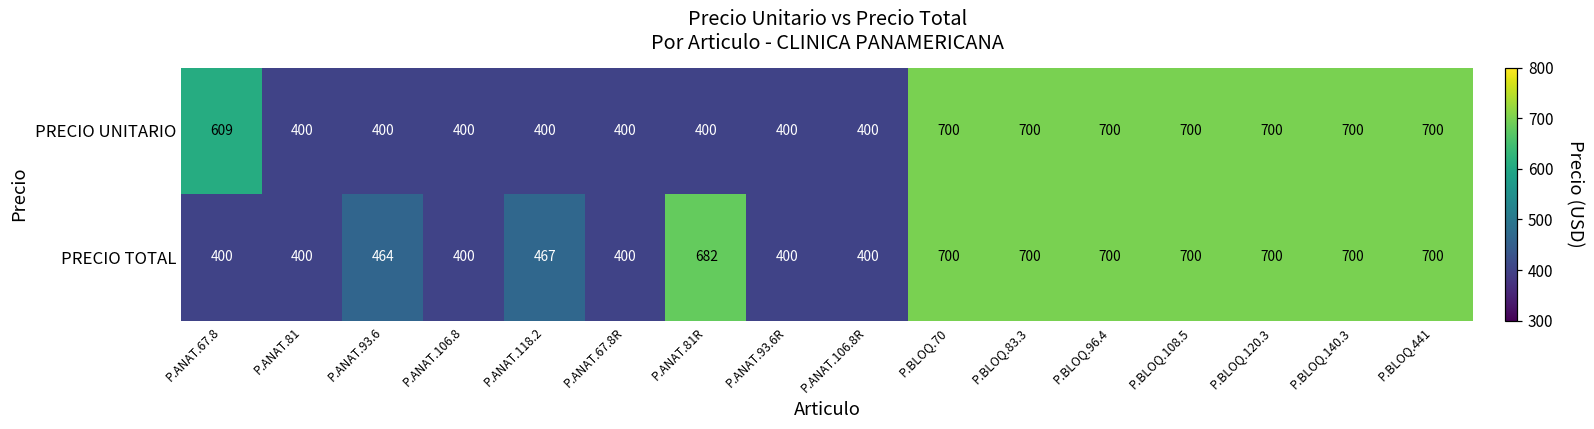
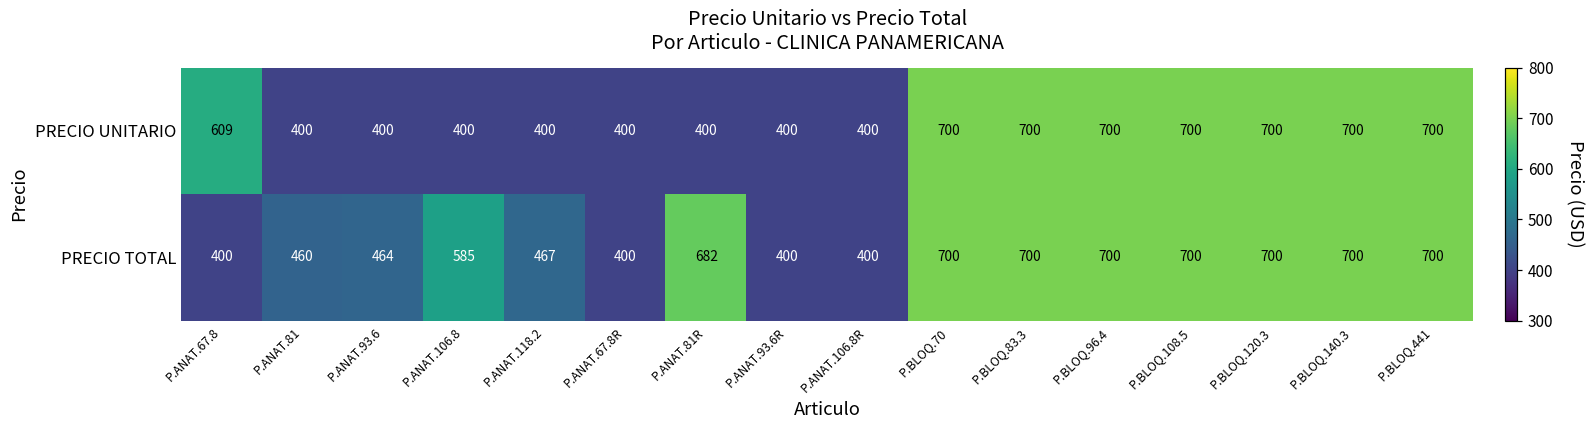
  {
    "PRECIO UNITARIO": {
      "P.ANAT.67.8": 609,
      "P.ANAT.81": 400,
      "P.ANAT.93.6": 400,
      "P.ANAT.106.8": 400,
      "P.ANAT.118.2": 400,
      "P.ANAT.67.8R": 400,
      "P.ANAT.81R": 400,
      "P.ANAT.93.6R": 400,
      "P.ANAT.106.8R": 400,
      "P.BLOQ.70": 700,
      "P.BLOQ.83.3": 700,
      "P.BLOQ.96.4": 700,
      "P.BLOQ.108.5": 700,
      "P.BLOQ.120.3": 700,
      "P.BLOQ.140.3": 700,
      "P.BLOQ.441": 700
    },
    "PRECIO TOTAL": {
      "P.ANAT.67.8": 400,
-     "P.ANAT.81": 400,
+     "P.ANAT.81": 460,
      "P.ANAT.93.6": 464,
-     "P.ANAT.106.8": 400,
+     "P.ANAT.106.8": 585,
      "P.ANAT.118.2": 467,
      "P.ANAT.67.8R": 400,
      "P.ANAT.81R": 682,
      "P.ANAT.93.6R": 400,
      "P.ANAT.106.8R": 400,
      "P.BLOQ.70": 700,
      "P.BLOQ.83.3": 700,
      "P.BLOQ.96.4": 700,
      "P.BLOQ.108.5": 700,
      "P.BLOQ.120.3": 700,
      "P.BLOQ.140.3": 700,
      "P.BLOQ.441": 700
    }
  }
